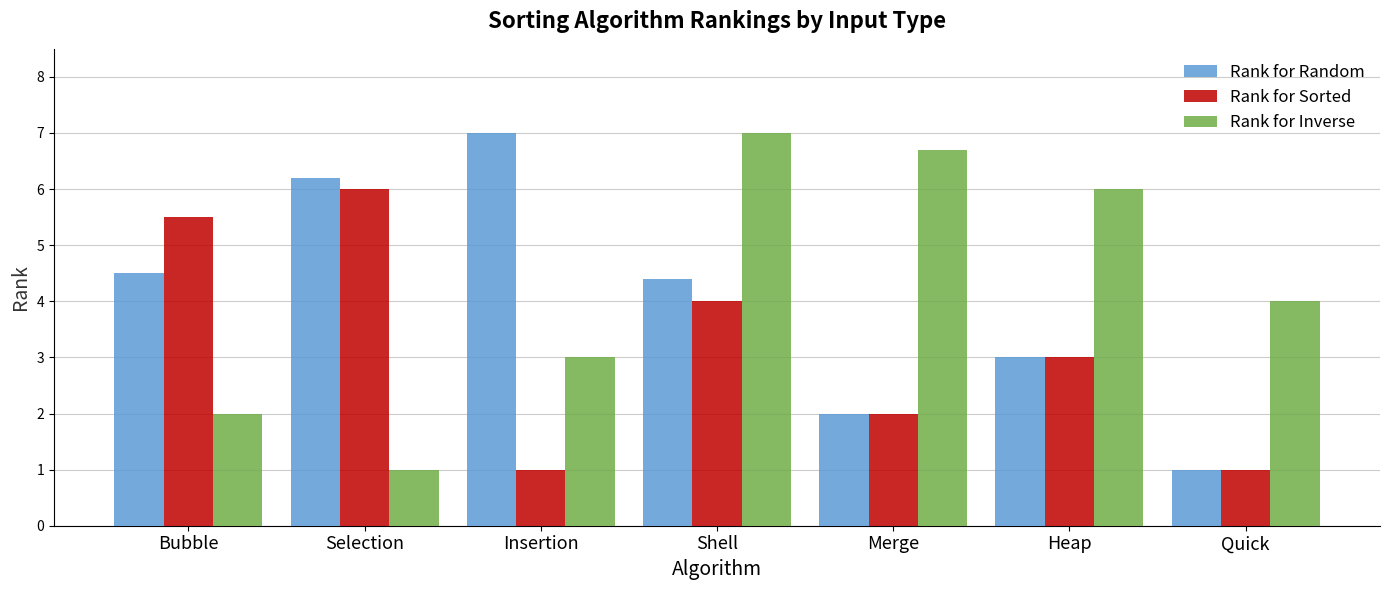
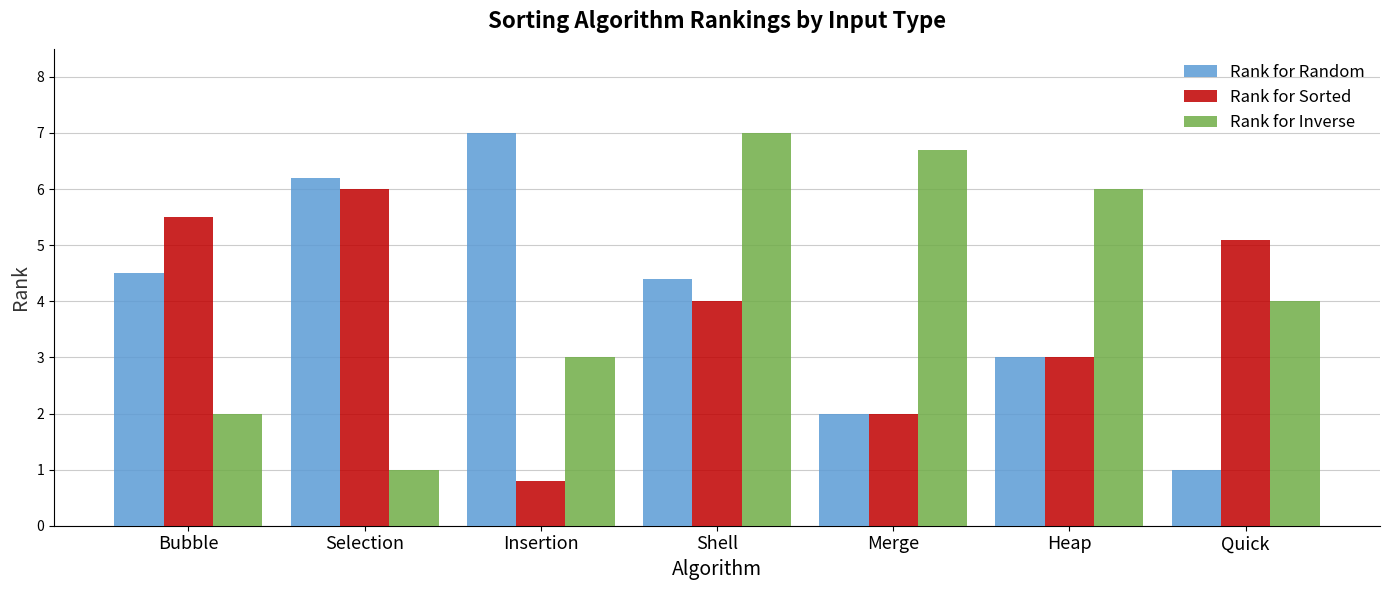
  {
    "Rank for Random": {
      "Bubble": 4.5,
      "Selection": 6.2,
      "Insertion": 7.0,
      "Shell": 4.4,
      "Merge": 2.0,
      "Heap": 3.0,
      "Quick": 1.0
    },
    "Rank for Sorted": {
      "Bubble": 5.5,
      "Selection": 6.0,
-     "Insertion": 1.0,
+     "Insertion": 0.8,
      "Shell": 4.0,
      "Merge": 2.0,
      "Heap": 3.0,
-     "Quick": 1.0
+     "Quick": 5.1
    },
    "Rank for Inverse": {
      "Bubble": 2.0,
      "Selection": 1.0,
      "Insertion": 3.0,
      "Shell": 7.0,
      "Merge": 6.7,
      "Heap": 6.0,
      "Quick": 4.0
    }
  }
